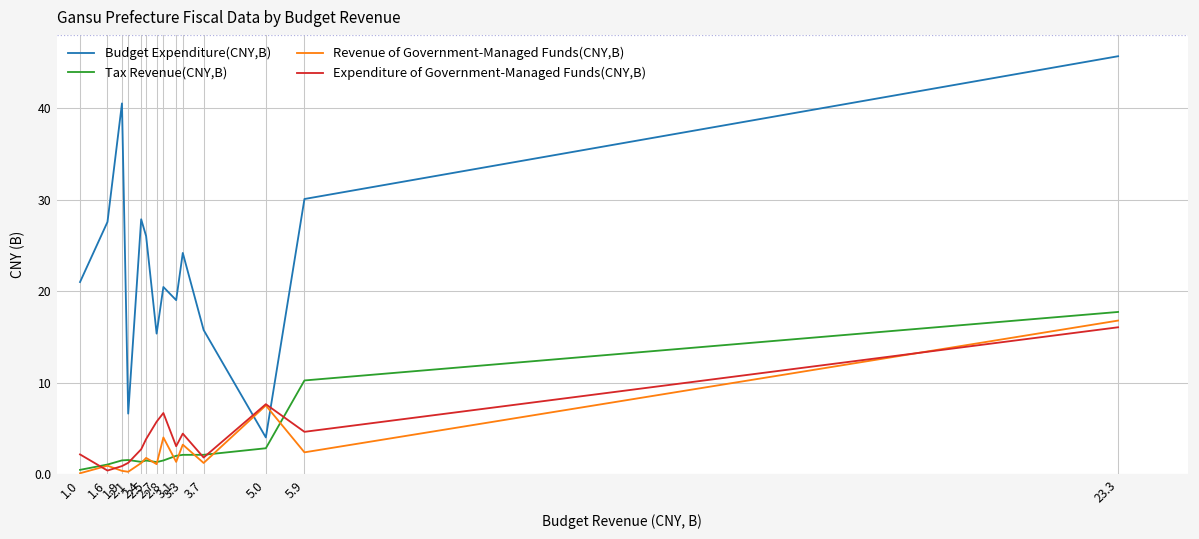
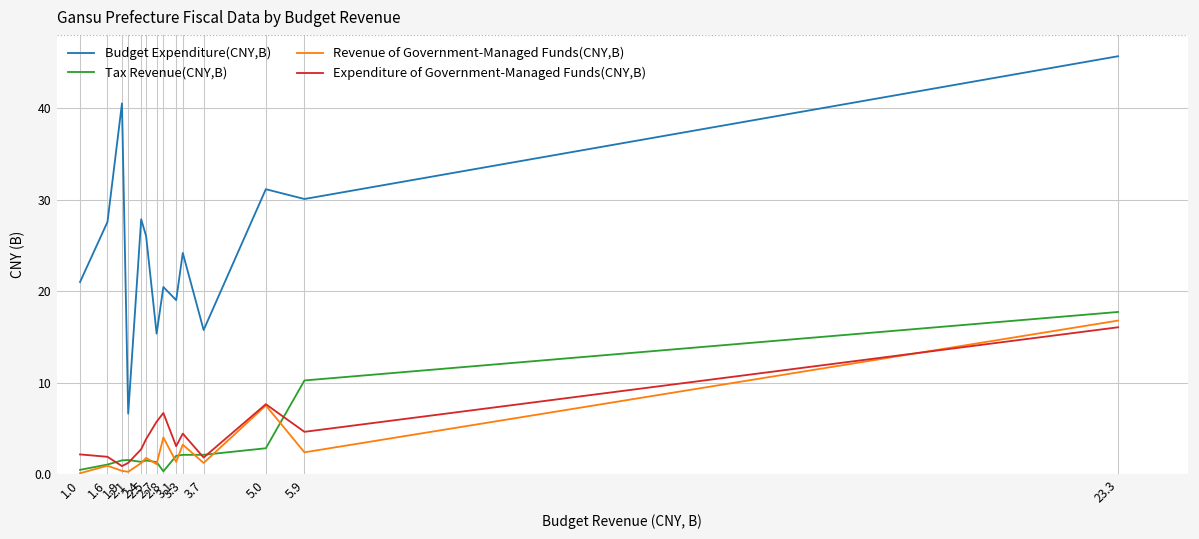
  {
    "Budget Expenditure(CNY,B)": {
      "1.0": 21,
      "1.6": 28,
      "1.9": 41,
      "2.1": 7,
      "2.4": 28,
      "2.5": 26,
      "2.7": 15,
      "2.8": 20,
      "3.1": 19,
      "3.3": 24,
      "3.7": 16,
-     "5.0": 4,
+     "5.0": 31,
      "5.9": 30,
      "23.3": 46
    },
    "Tax Revenue(CNY,B)": {
      "1.0": 0,
      "1.9": 2,
      "2.1": 2,
-     "2.8": 2,
+     "2.8": 0,
      "3.1": 2,
      "3.3": 2,
      "5.0": 3,
      "5.9": 10,
      "23.3": 18
    },
    "Revenue of Government-Managed Funds(CNY,B)": {
      "1.0": 0,
      "1.9": 0,
      "2.1": 0,
      "2.8": 4,
      "3.1": 1,
      "3.3": 3,
      "3.7": 1,
      "5.9": 2,
      "23.3": 17
    },
    "Expenditure of Government-Managed Funds(CNY,B)": {
      "1.0": 2,
-     "1.6": 0,
+     "1.6": 2,
      "1.9": 1,
      "2.1": 1,
      "2.4": 3,
      "2.5": 4,
      "2.7": 6,
      "2.8": 7,
      "3.1": 3,
      "3.3": 4,
      "5.9": 5,
      "23.3": 16
    }
  }
